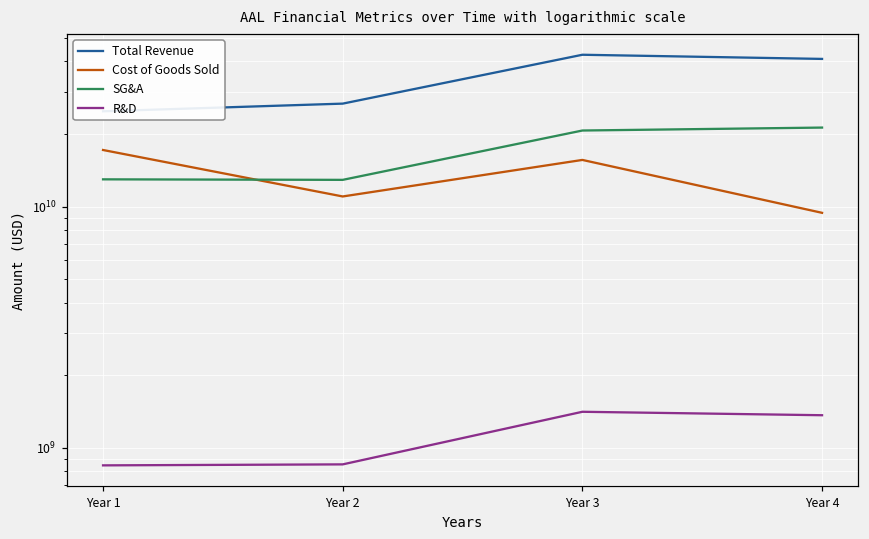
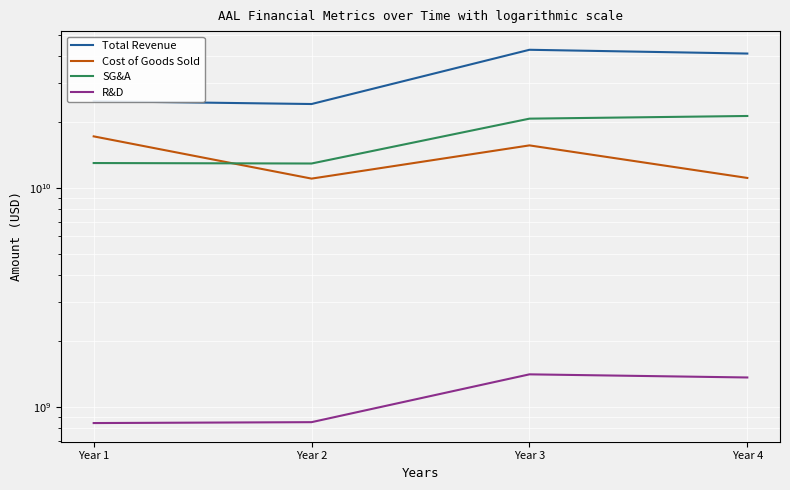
  {
    "Total Revenue": {
-     "Year 2": 27000000000,
+     "Year 2": 24000000000,
      "Year 3": 43000000000,
      "Year 4": 41000000000
    },
    "Cost of Goods Sold": {
      "Year 1": 17000000000,
      "Year 2": 11000000000,
      "Year 3": 16000000000,
-     "Year 4": 9400000000
+     "Year 4": 11000000000
    },
    "SG&A": {
      "Year 1": 13000000000,
      "Year 2": 13000000000,
      "Year 3": 21000000000,
      "Year 4": 21000000000
    },
    "R&D": {
      "Year 1": 850000000,
      "Year 2": 850000000,
      "Year 3": 1400000000,
      "Year 4": 1400000000
    }
  }
